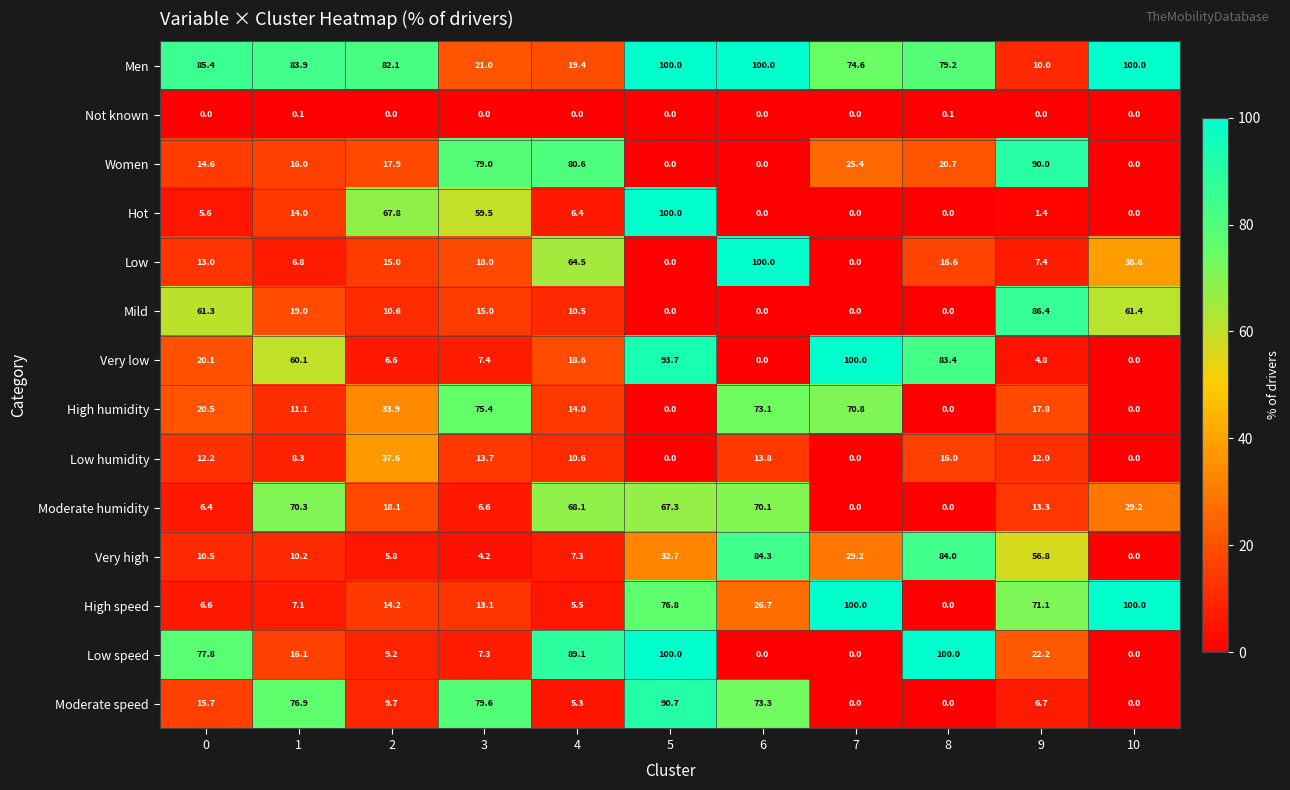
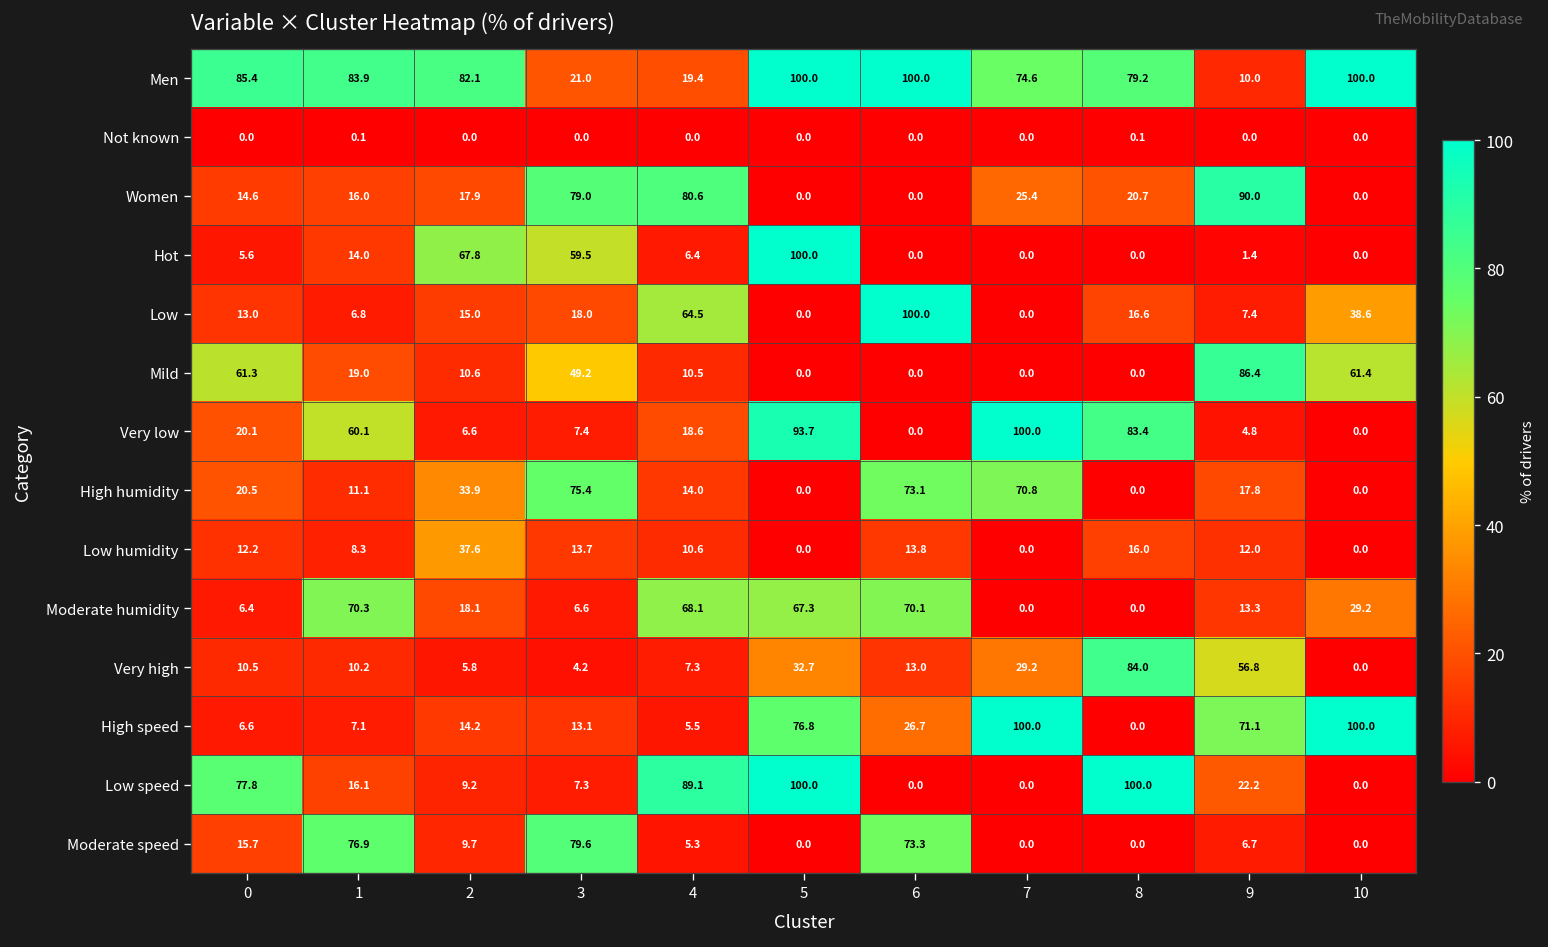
  {
    "Men": {
      "0": 85.4,
      "1": 83.9,
      "2": 82.1,
      "3": 21.0,
      "4": 19.4,
      "5": 100.0,
      "6": 100.0,
      "7": 74.6,
      "8": 79.2,
      "9": 10.0,
      "10": 100.0
    },
    "Not known": {
      "0": 0.0,
      "1": 0.1,
      "2": 0.0,
      "3": 0.0,
      "4": 0.0,
      "5": 0.0,
      "6": 0.0,
      "7": 0.0,
      "8": 0.1,
      "9": 0.0,
      "10": 0.0
    },
    "Women": {
      "0": 14.6,
      "1": 16.0,
      "2": 17.9,
      "3": 79.0,
      "4": 80.6,
      "5": 0.0,
      "6": 0.0,
      "7": 25.4,
      "8": 20.7,
      "9": 90.0,
      "10": 0.0
    },
    "Hot": {
      "0": 5.6,
      "1": 14.0,
      "2": 67.8,
      "3": 59.5,
      "4": 6.4,
      "5": 100.0,
      "6": 0.0,
      "7": 0.0,
      "8": 0.0,
      "9": 1.4,
      "10": 0.0
    },
    "Low": {
      "0": 13.0,
      "1": 6.8,
      "2": 15.0,
      "3": 18.0,
      "4": 64.5,
      "5": 0.0,
      "6": 100.0,
      "7": 0.0,
      "8": 16.6,
      "9": 7.4,
      "10": 38.6
    },
    "Mild": {
      "0": 61.3,
      "1": 19.0,
      "2": 10.6,
-     "3": 15.0,
+     "3": 49.2,
      "4": 10.5,
      "5": 0.0,
      "6": 0.0,
      "7": 0.0,
      "8": 0.0,
      "9": 86.4,
      "10": 61.4
    },
    "Very low": {
      "0": 20.1,
      "1": 60.1,
      "2": 6.6,
      "3": 7.4,
      "4": 18.6,
      "5": 93.7,
      "6": 0.0,
      "7": 100.0,
      "8": 83.4,
      "9": 4.8,
      "10": 0.0
    },
    "High humidity": {
      "0": 20.5,
      "1": 11.1,
      "2": 33.9,
      "3": 75.4,
      "4": 14.0,
      "5": 0.0,
      "6": 73.1,
      "7": 70.8,
      "8": 0.0,
      "9": 17.8,
      "10": 0.0
    },
    "Low humidity": {
      "0": 12.2,
      "1": 8.3,
      "2": 37.6,
      "3": 13.7,
      "4": 10.6,
      "5": 0.0,
      "6": 13.8,
      "7": 0.0,
      "8": 16.0,
      "9": 12.0,
      "10": 0.0
    },
    "Moderate humidity": {
      "0": 6.4,
      "1": 70.3,
      "2": 18.1,
      "3": 6.6,
      "4": 68.1,
      "5": 67.3,
      "6": 70.1,
      "7": 0.0,
      "8": 0.0,
      "9": 13.3,
      "10": 29.2
    },
    "Very high": {
      "0": 10.5,
      "1": 10.2,
      "2": 5.8,
      "3": 4.2,
      "4": 7.3,
      "5": 32.7,
-     "6": 84.3,
+     "6": 13.0,
      "7": 29.2,
      "8": 84.0,
      "9": 56.8,
      "10": 0.0
    },
    "High speed": {
      "0": 6.6,
      "1": 7.1,
      "2": 14.2,
      "3": 13.1,
      "4": 5.5,
      "5": 76.8,
      "6": 26.7,
      "7": 100.0,
      "8": 0.0,
      "9": 71.1,
      "10": 100.0
    },
    "Low speed": {
      "0": 77.8,
      "1": 16.1,
      "2": 9.2,
      "3": 7.3,
      "4": 89.1,
      "5": 100.0,
      "6": 0.0,
      "7": 0.0,
      "8": 100.0,
      "9": 22.2,
      "10": 0.0
    },
    "Moderate speed": {
      "0": 15.7,
      "1": 76.9,
      "2": 9.7,
      "3": 79.6,
      "4": 5.3,
-     "5": 90.7,
+     "5": 0.0,
      "6": 73.3,
      "7": 0.0,
      "8": 0.0,
      "9": 6.7,
      "10": 0.0
    }
  }
